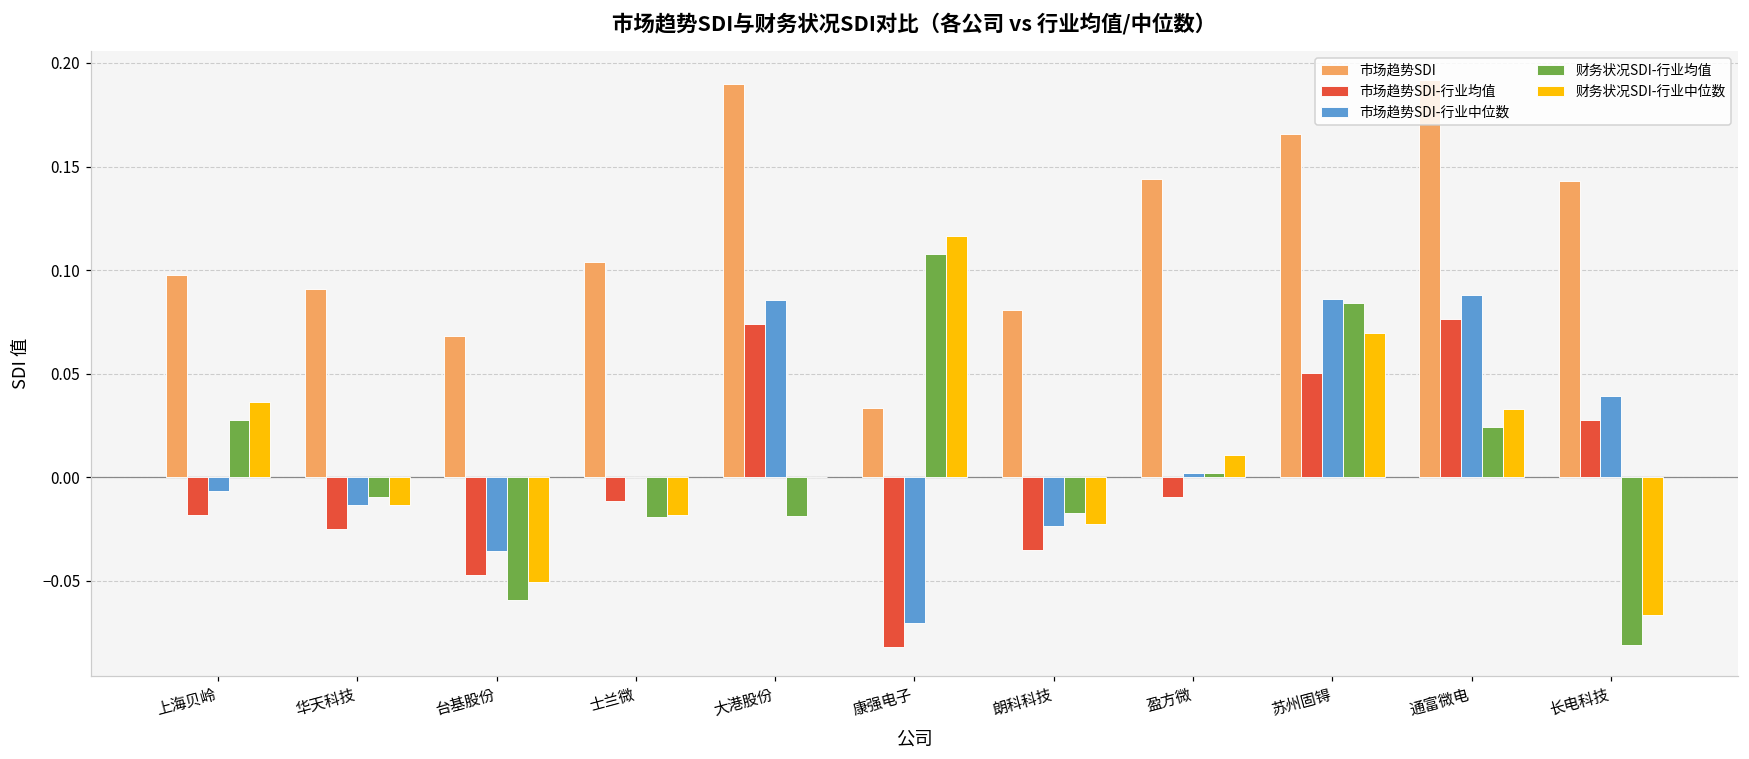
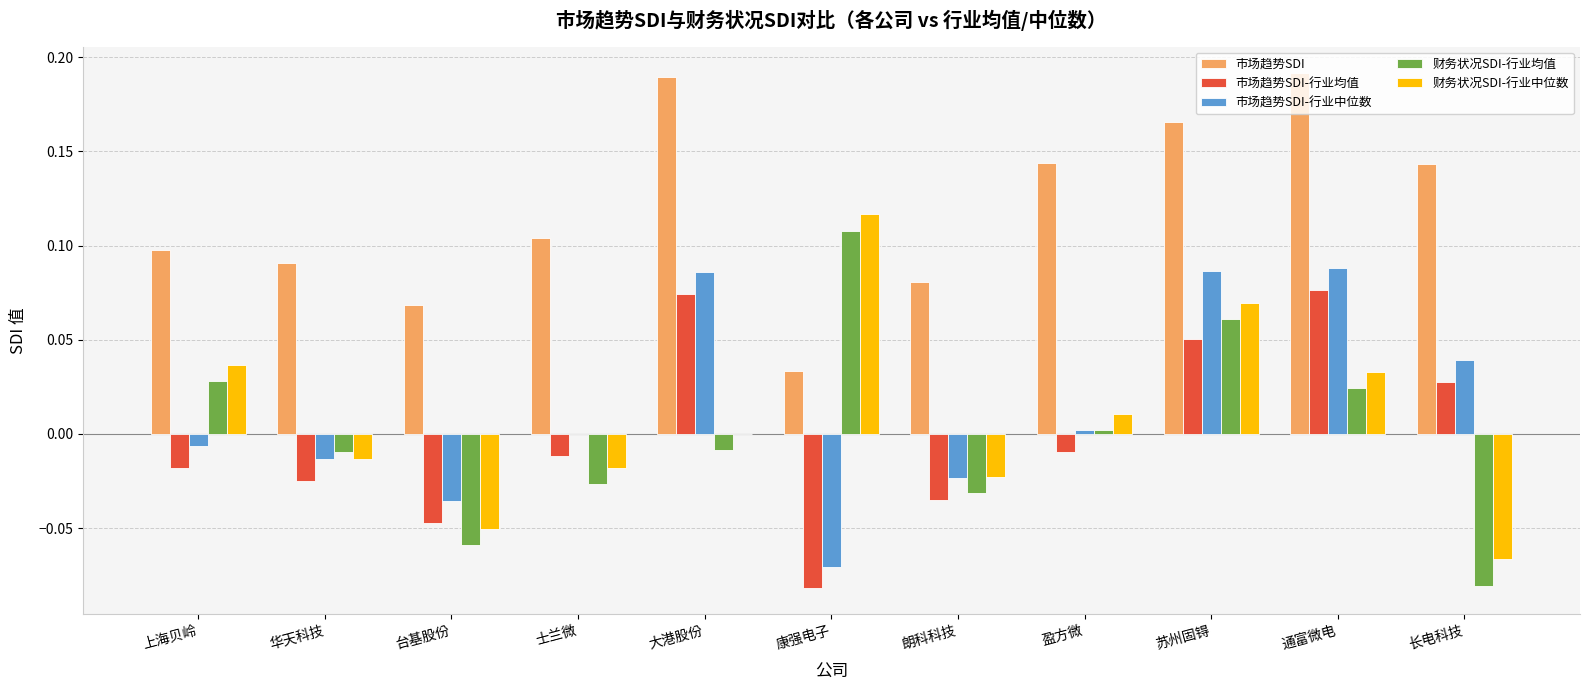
  {
    "市场趋势SDI": {
      "上海贝岭": 0.098,
      "华天科技": 0.091,
      "台基股份": 0.068,
      "士兰微": 0.104,
      "大港股份": 0.190,
      "康强电子": 0.034,
      "朗科科技": 0.081,
      "盈方微": 0.144,
      "苏州固锝": 0.166,
      "长电科技": 0.143
    },
    "市场趋势SDI-行业均值": {
      "上海贝岭": -0.018,
      "华天科技": -0.025,
      "台基股份": -0.047,
      "士兰微": -0.012,
      "大港股份": 0.074,
      "康强电子": -0.082,
      "朗科科技": -0.035,
      "盈方微": -0.010,
      "苏州固锝": 0.050,
      "通富微电": 0.076,
      "长电科技": 0.028
    },
    "市场趋势SDI-行业中位数": {
      "上海贝岭": -0.006,
      "华天科技": -0.013,
      "台基股份": -0.036,
      "士兰微": 0.000,
      "大港股份": 0.086,
      "康强电子": -0.070,
      "朗科科技": -0.023,
      "盈方微": 0.002,
      "苏州固锝": 0.086,
      "通富微电": 0.088,
      "长电科技": 0.039
    },
    "财务状况SDI-行业均值": {
      "上海贝岭": 0.028,
      "华天科技": -0.010,
      "台基股份": -0.059,
-     "士兰微": -0.019,
-     "大港股份": -0.019,
+     "士兰微": -0.027,
+     "大港股份": -0.009,
      "康强电子": 0.108,
-     "朗科科技": -0.017,
+     "朗科科技": -0.031,
      "盈方微": 0.002,
-     "苏州固锝": 0.084,
+     "苏州固锝": 0.061,
      "通富微电": 0.024,
      "长电科技": -0.081
    },
    "财务状况SDI-行业中位数": {
      "上海贝岭": 0.037,
      "华天科技": -0.013,
      "台基股份": -0.050,
      "士兰微": -0.018,
      "大港股份": 0.000,
      "康强电子": 0.117,
      "朗科科技": -0.023,
      "盈方微": 0.011,
      "苏州固锝": 0.070,
      "通富微电": 0.033,
      "长电科技": -0.066
    }
  }
